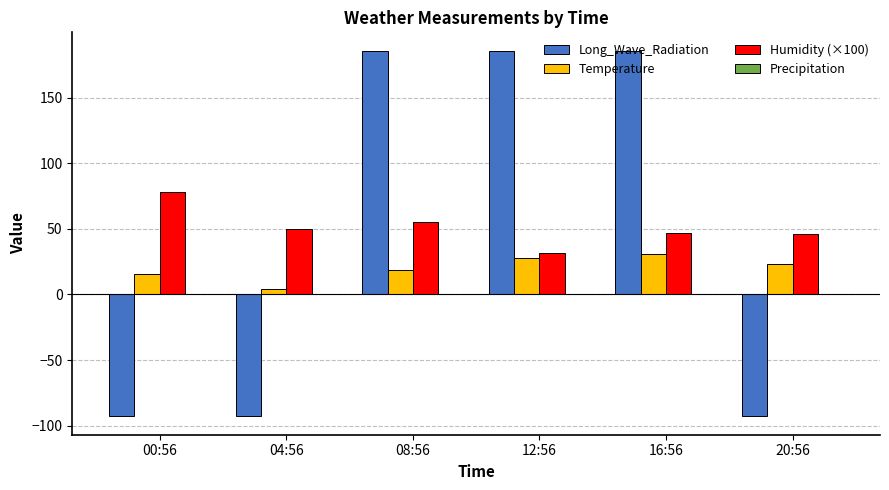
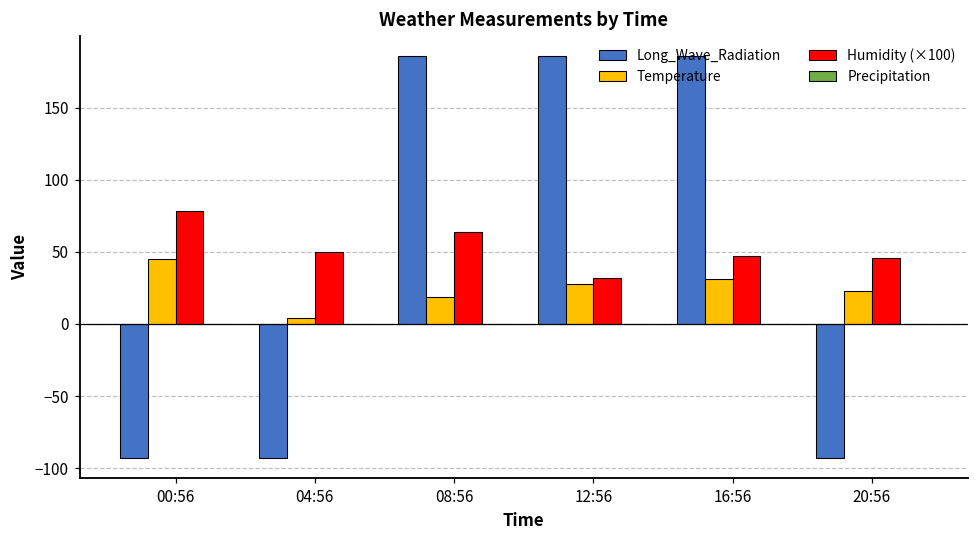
  {
    "Long_Wave_Radiation": {
      "00:56": -93,
      "04:56": -93,
      "08:56": 186,
      "12:56": 186,
      "16:56": 186,
      "20:56": -93
    },
    "Temperature": {
-     "00:56": 16,
+     "00:56": 45,
      "04:56": 4,
      "08:56": 19,
      "12:56": 28,
      "16:56": 31,
      "20:56": 23
    },
    "Humidity (×100)": {
      "00:56": 78,
      "04:56": 50,
-     "08:56": 55,
+     "08:56": 64,
      "12:56": 32,
      "16:56": 47,
      "20:56": 46
    },
    "Precipitation": {
      "00:56": 0,
      "04:56": 0,
      "08:56": 0,
      "12:56": 0,
      "16:56": 0,
      "20:56": 0
    }
  }
